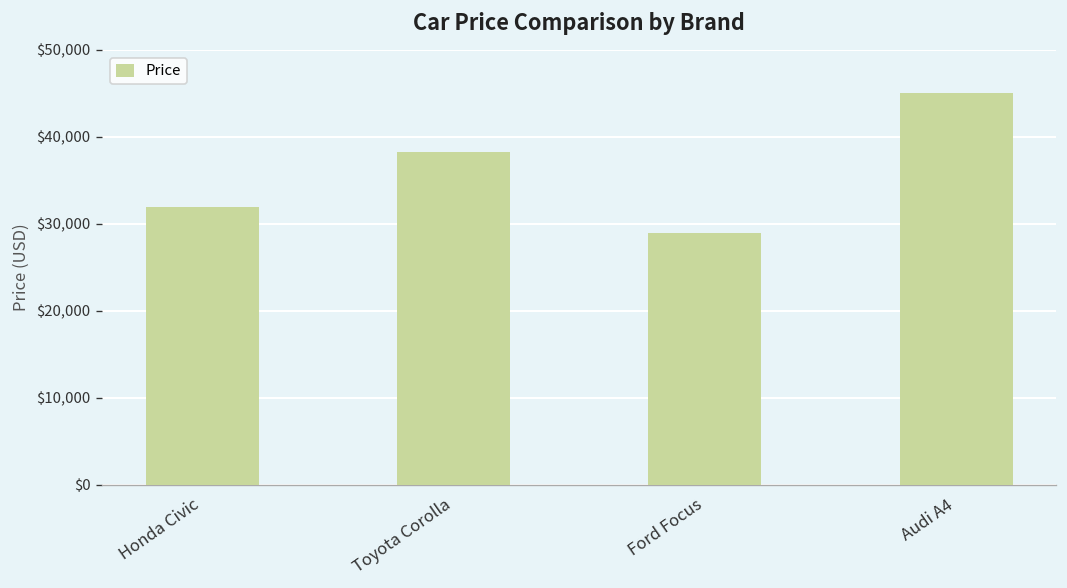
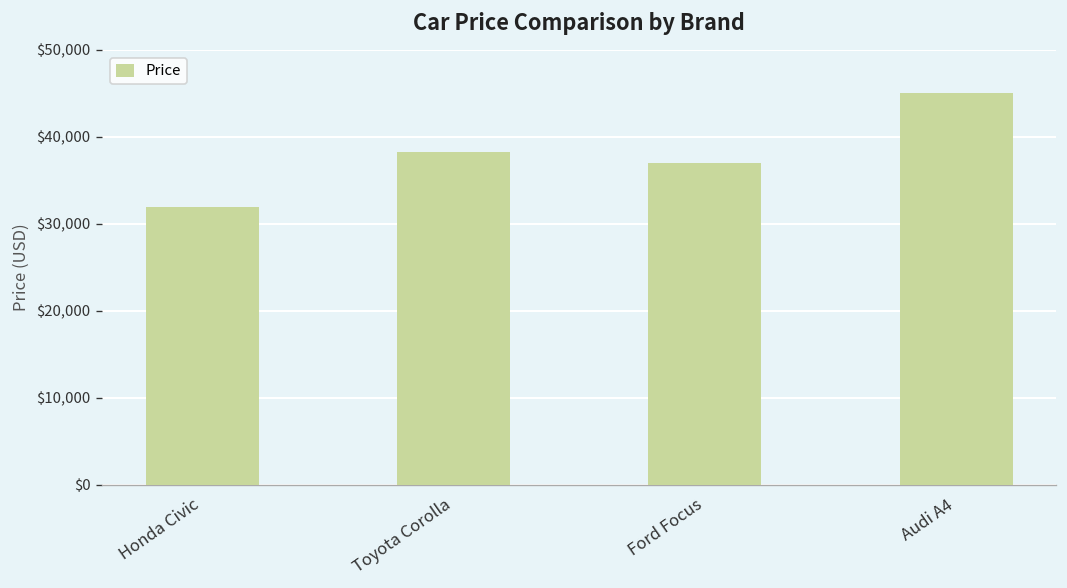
  {
    "Honda Civic": "$32,000",
    "Toyota Corolla": "$38,000",
-   "Ford Focus": "$29,000",
+   "Ford Focus": "$37,000",
    "Audi A4": "$45,000"
  }
